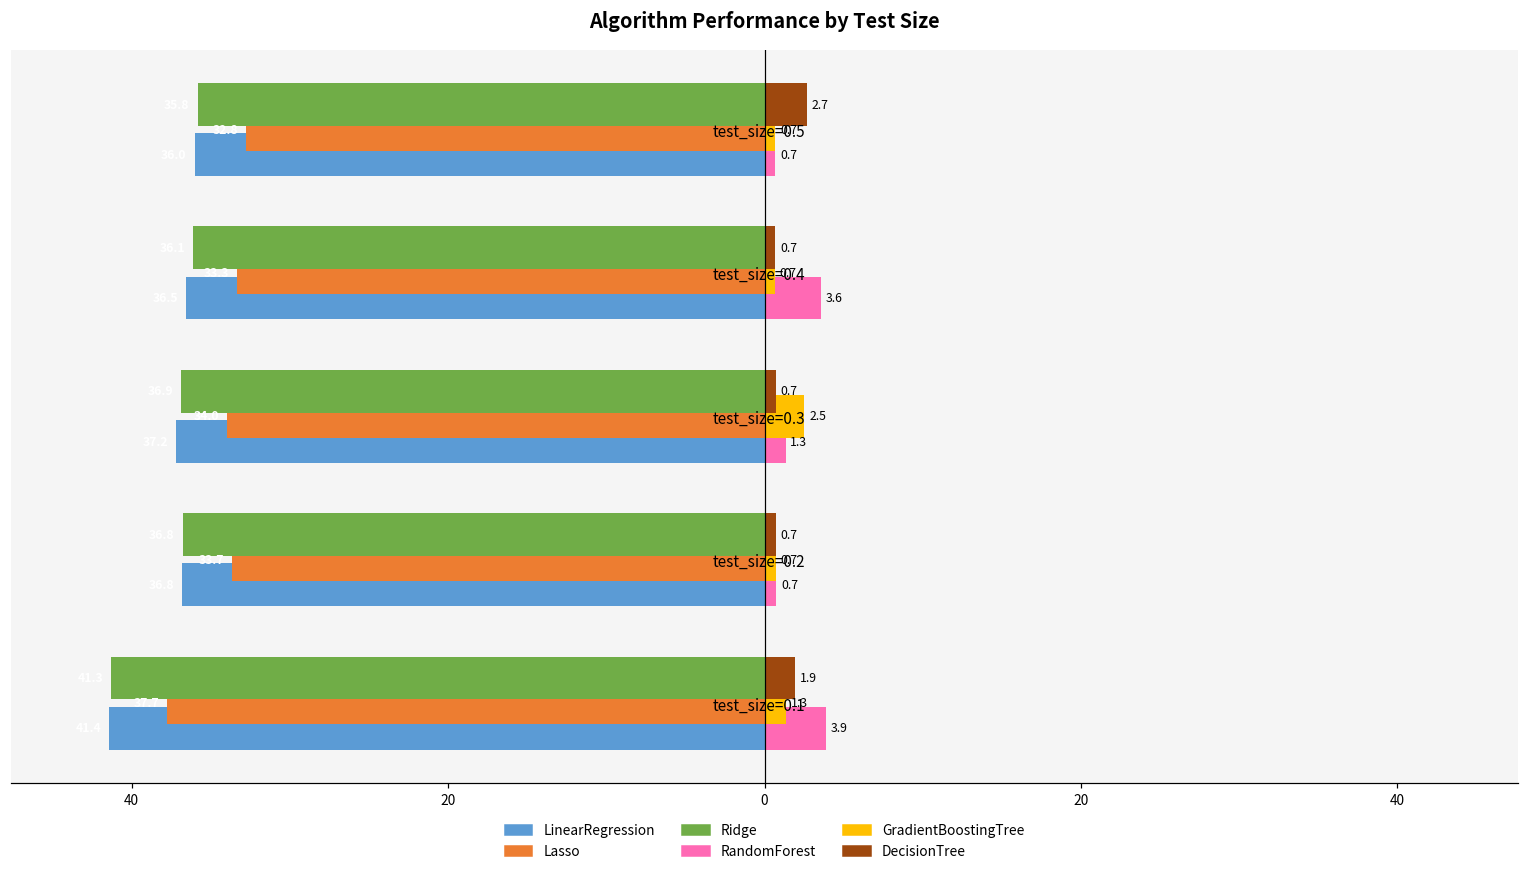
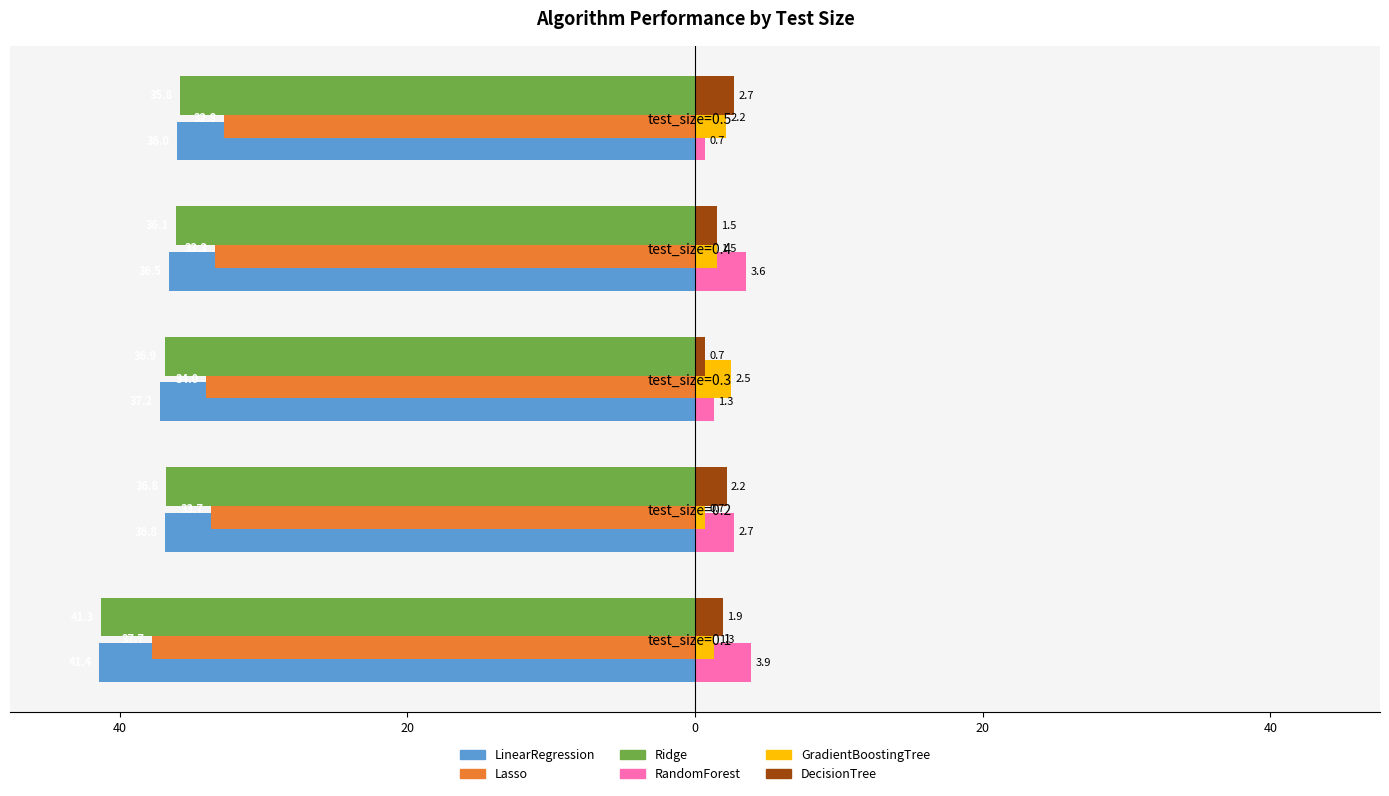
  {
    "RandomForest": {
      "test_size=0.5": 0.7,
      "test_size=0.4": 3.6,
      "test_size=0.3": 1.3,
-     "test_size=0.2": 0.7,
+     "test_size=0.2": 2.7,
      "test_size=0.1": 3.9
    },
    "GradientBoostingTree": {
-     "test_size=0.5": 0.7,
-     "test_size=0.4": 0.7,
+     "test_size=0.5": 2.2,
+     "test_size=0.4": 1.5,
      "test_size=0.3": 2.5,
      "test_size=0.2": 0.7,
      "test_size=0.1": 1.3
    },
    "DecisionTree": {
      "test_size=0.5": 2.7,
-     "test_size=0.4": 0.7,
+     "test_size=0.4": 1.5,
      "test_size=0.3": 0.7,
-     "test_size=0.2": 0.7,
+     "test_size=0.2": 2.2,
      "test_size=0.1": 1.9
    }
  }
